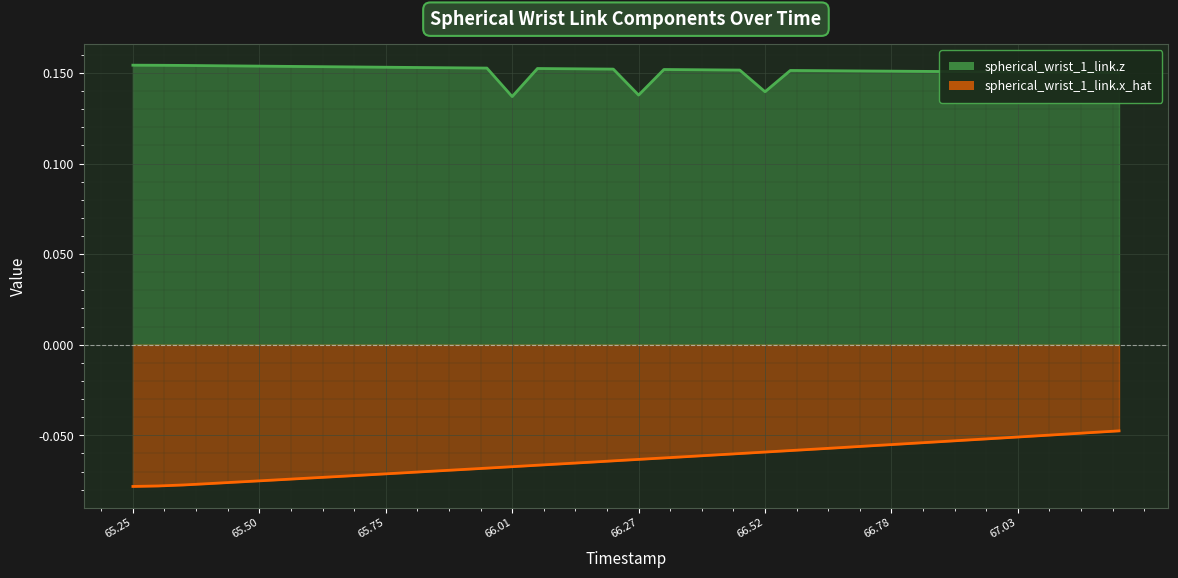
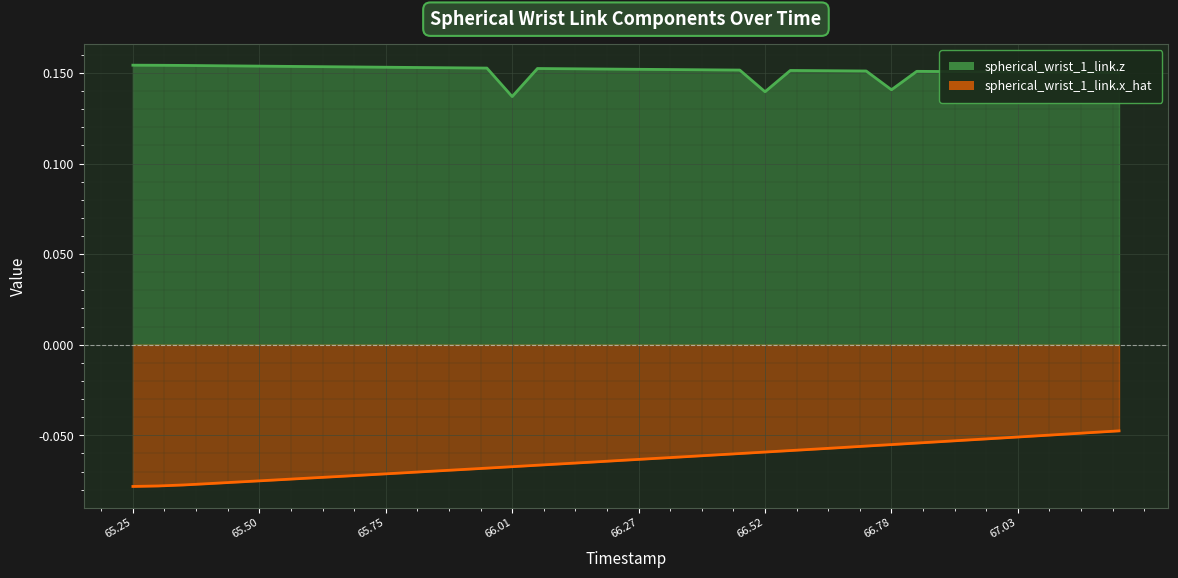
  {
    "spherical_wrist_1_link.z": {
      "65.25": 0.154,
      "65.50": 0.154,
      "65.75": 0.153,
      "66.01": 0.137,
-     "66.27": 0.138,
+     "66.27": 0.152,
      "66.52": 0.140,
-     "66.78": 0.151
+     "66.78": 0.141
    }
  }
